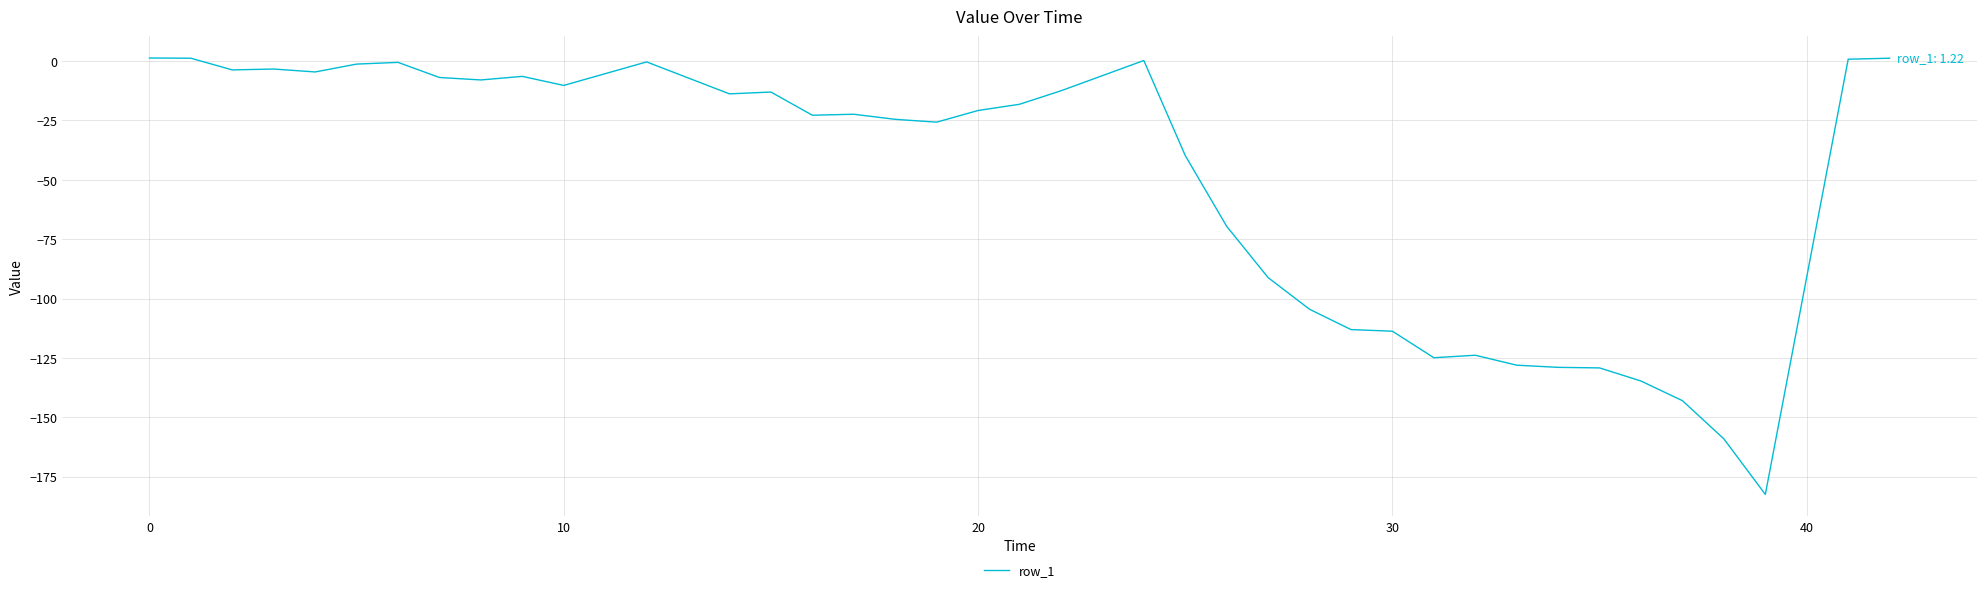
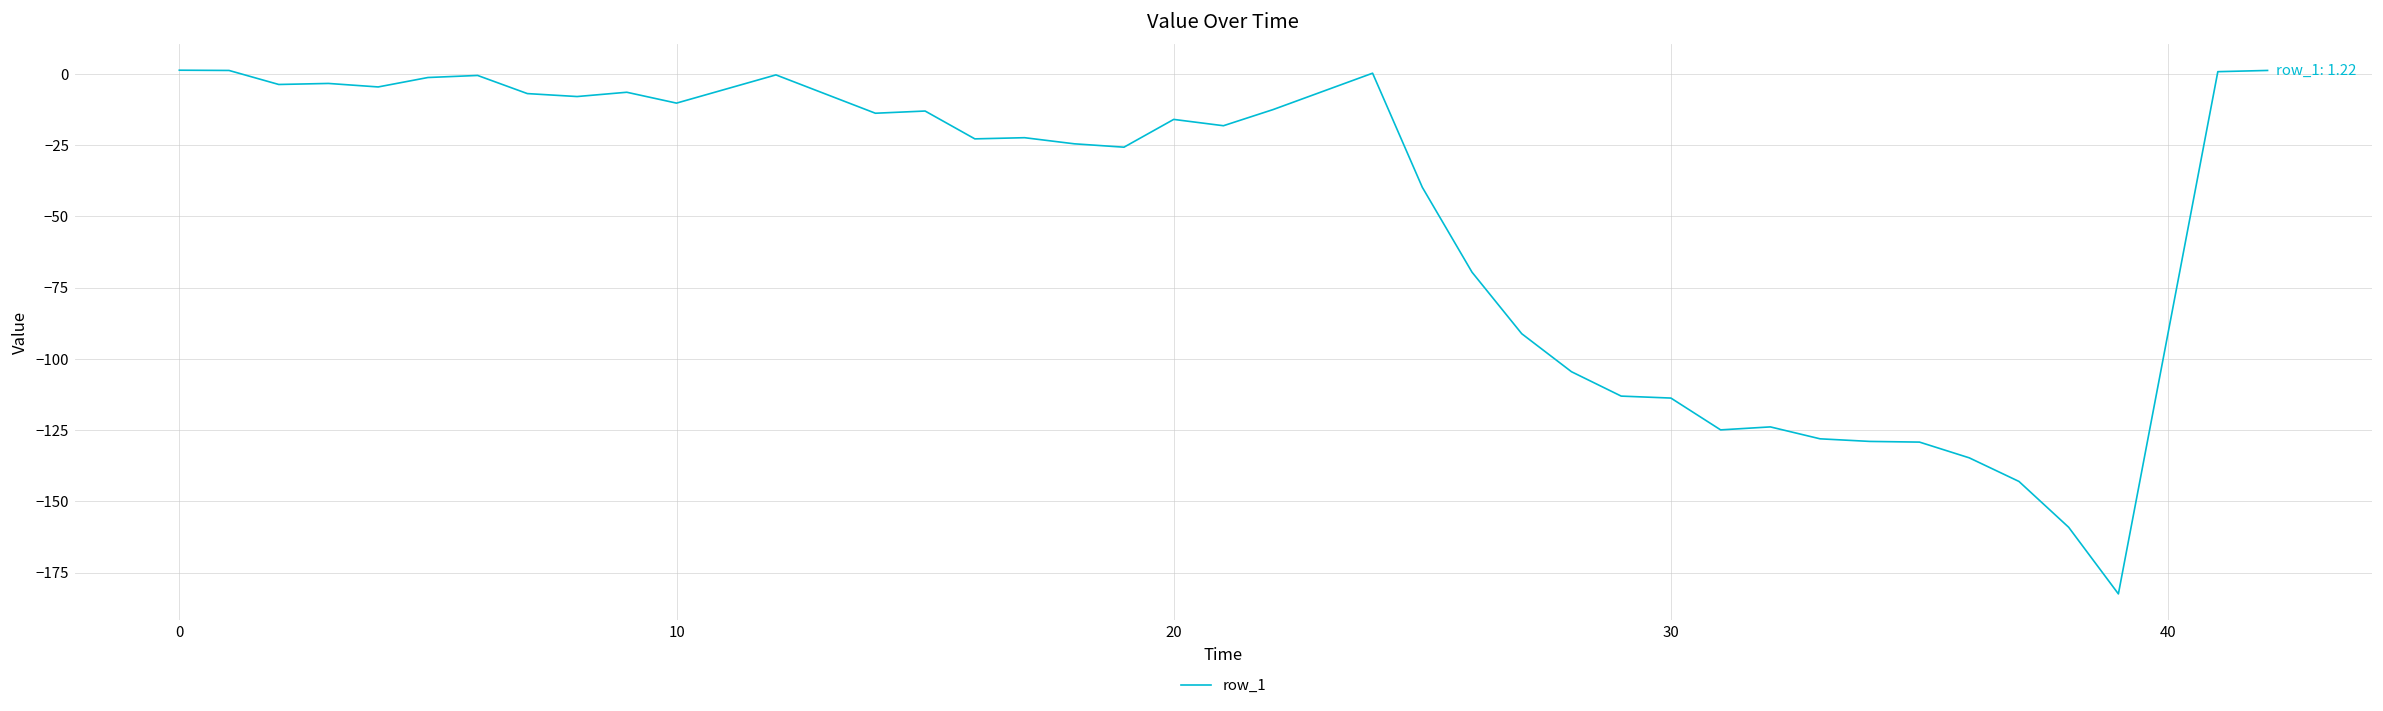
  {
    "0": 1,
    "10": -10,
-   "20": -21,
+   "20": -16,
    "30": -114
  }
